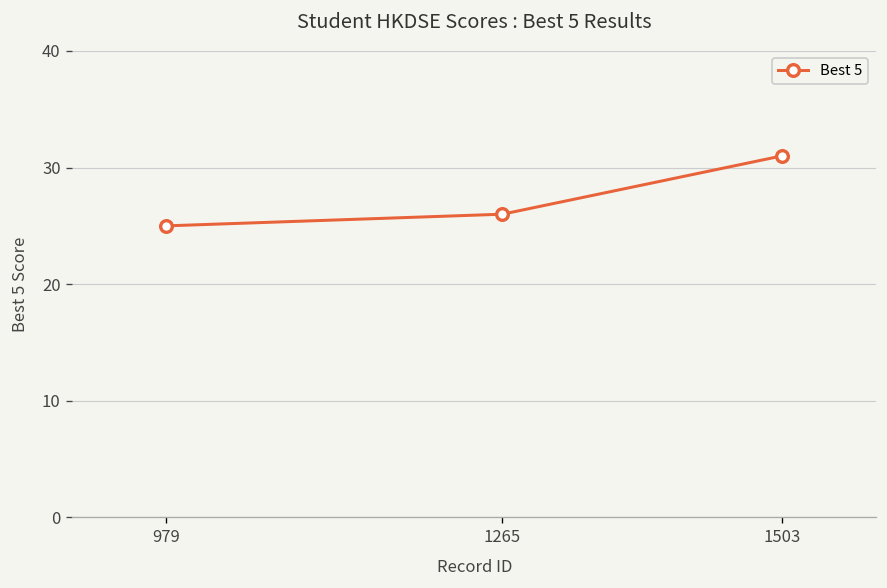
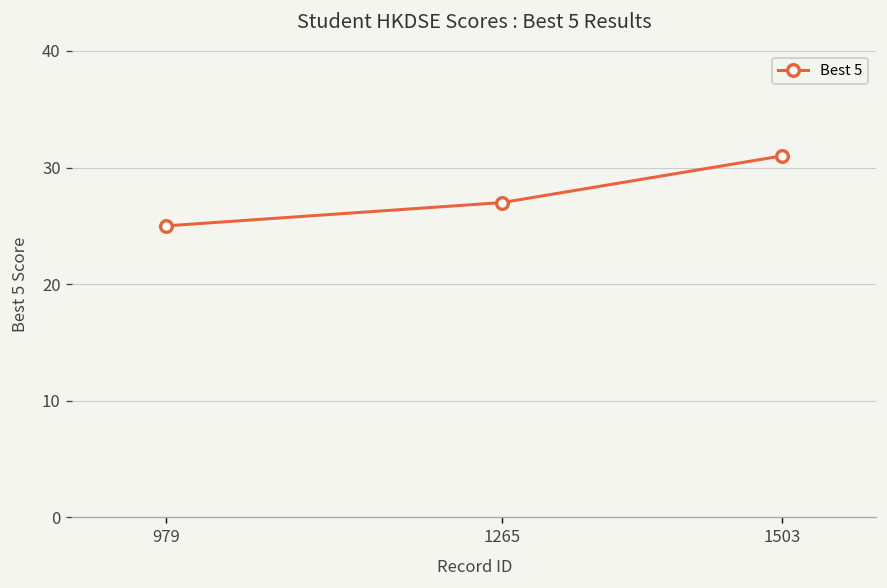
  {
    "979": 25,
-   "1265": 26,
+   "1265": 27,
    "1503": 31
  }
